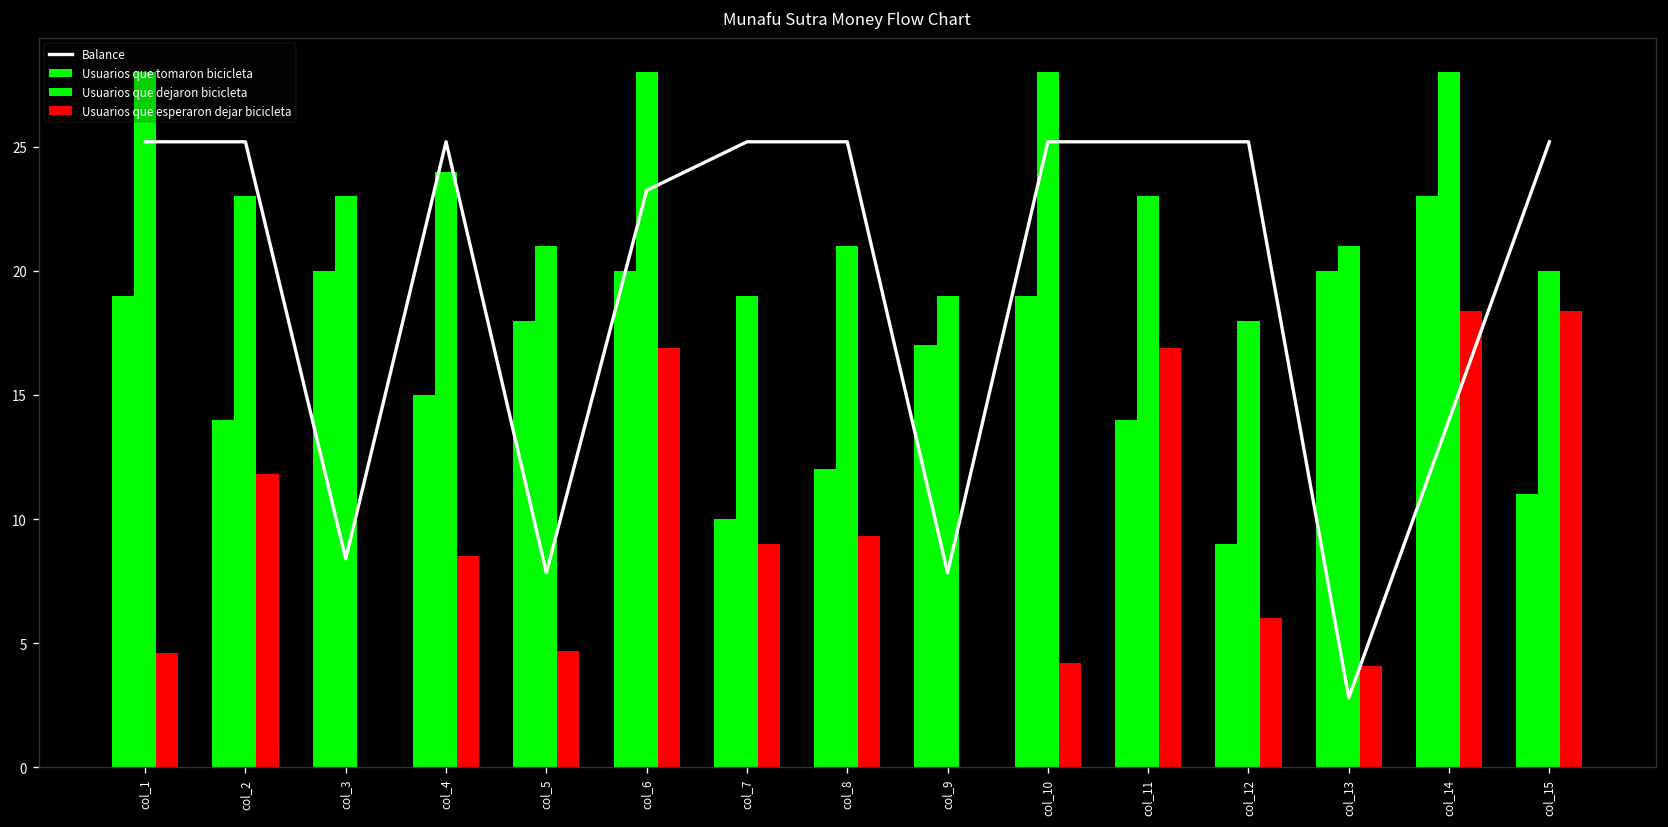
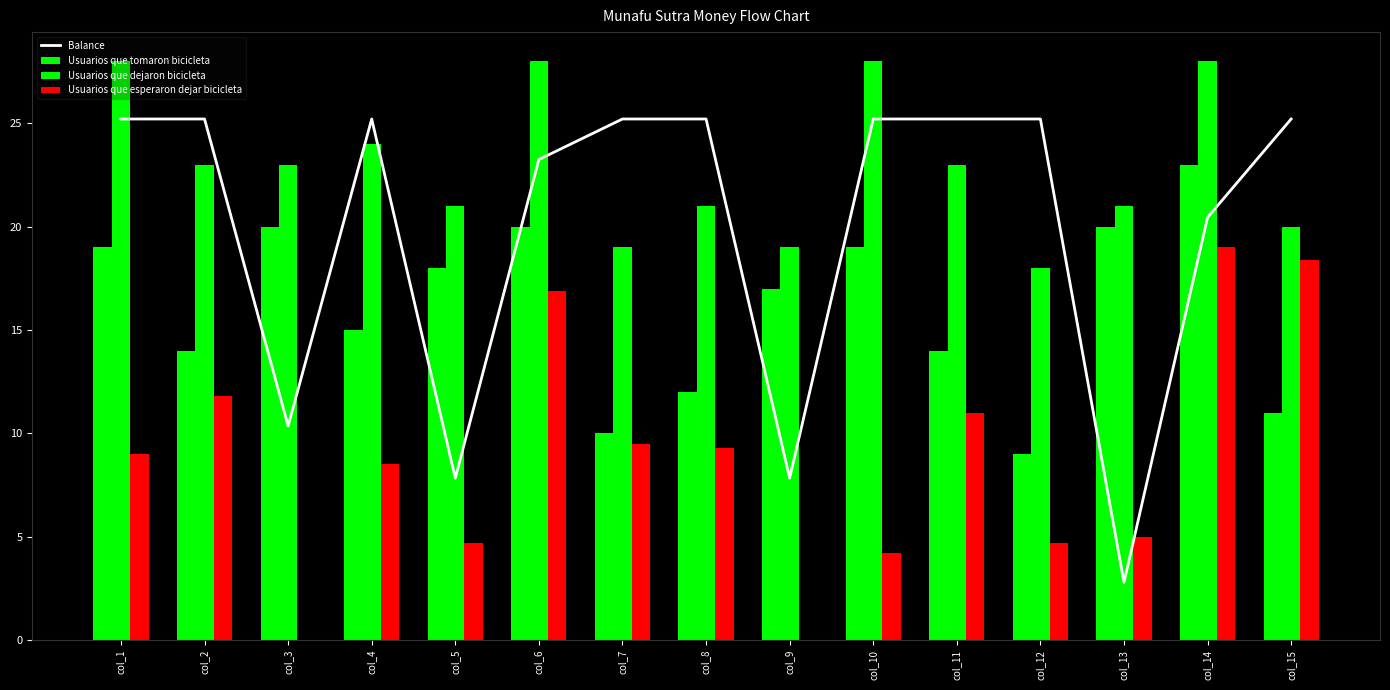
  {
    "Balance": {
      "col_1": 25.2,
      "col_2": 25.2,
-     "col_3": 8.4,
+     "col_3": 10.4,
      "col_4": 25.2,
      "col_5": 7.8,
      "col_6": 23.2,
      "col_7": 25.2,
      "col_8": 25.2,
      "col_9": 7.8,
      "col_10": 25.2,
      "col_11": 25.2,
      "col_12": 25.2,
      "col_13": 2.8,
-     "col_14": 14.0,
+     "col_14": 20.4,
      "col_15": 25.2
    },
    "Usuarios que esperaron dejar bicicleta": {
-     "col_1": 4.6,
+     "col_1": 9.0,
      "col_2": 11.8,
      "col_3": 0.0,
      "col_4": 8.5,
      "col_5": 4.7,
      "col_6": 16.9,
-     "col_7": 9.0,
+     "col_7": 9.5,
      "col_8": 9.3,
      "col_9": 0.0,
      "col_10": 4.2,
-     "col_11": 16.9,
-     "col_12": 6.0,
-     "col_13": 4.1,
-     "col_14": 18.4,
+     "col_11": 11.0,
+     "col_12": 4.7,
+     "col_13": 5.0,
+     "col_14": 19.0,
      "col_15": 18.4
    }
  }
